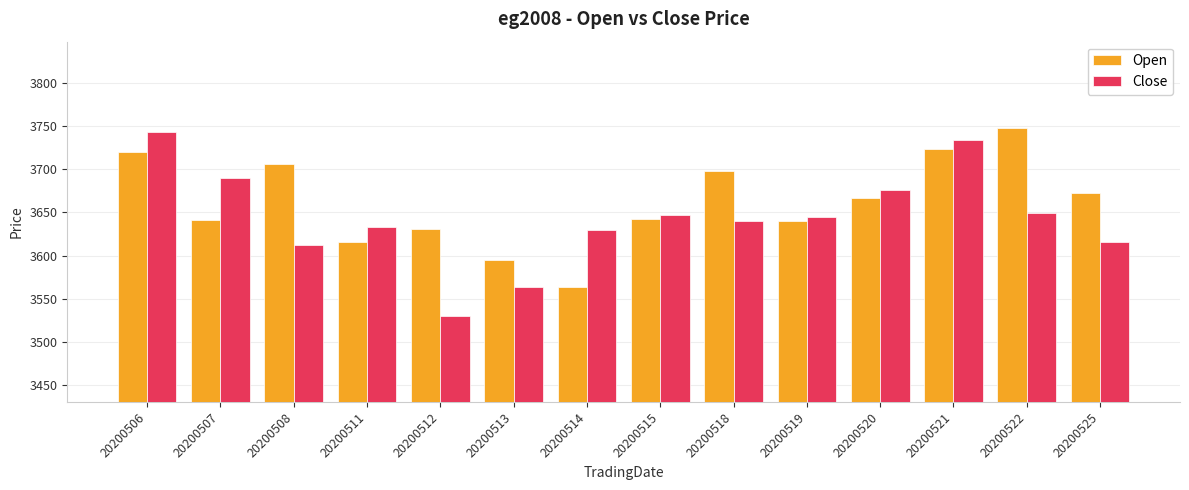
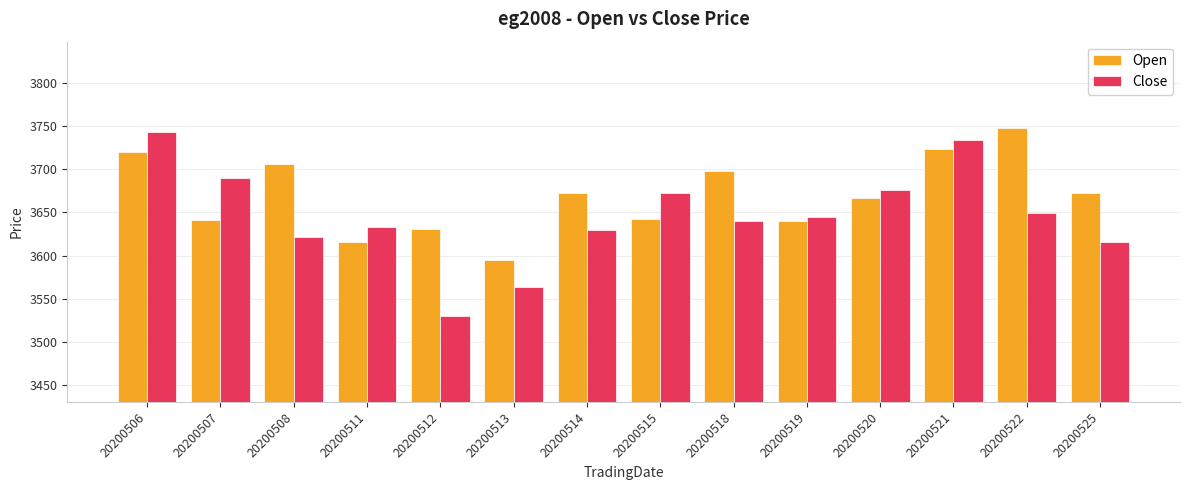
  {
    "Open": {
      "20200506": 3720,
      "20200507": 3640,
      "20200508": 3710,
      "20200511": 3620,
      "20200512": 3630,
      "20200513": 3600,
-     "20200514": 3560,
+     "20200514": 3670,
      "20200515": 3640,
      "20200518": 3700,
      "20200519": 3640,
      "20200520": 3670,
      "20200521": 3720,
      "20200522": 3750,
      "20200525": 3670
    },
    "Close": {
      "20200506": 3740,
      "20200507": 3690,
-     "20200508": 3610,
+     "20200508": 3620,
      "20200511": 3630,
      "20200512": 3530,
      "20200513": 3560,
      "20200514": 3630,
-     "20200515": 3650,
+     "20200515": 3670,
      "20200518": 3640,
      "20200519": 3650,
      "20200520": 3680,
      "20200521": 3730,
      "20200522": 3650,
      "20200525": 3620
    }
  }
